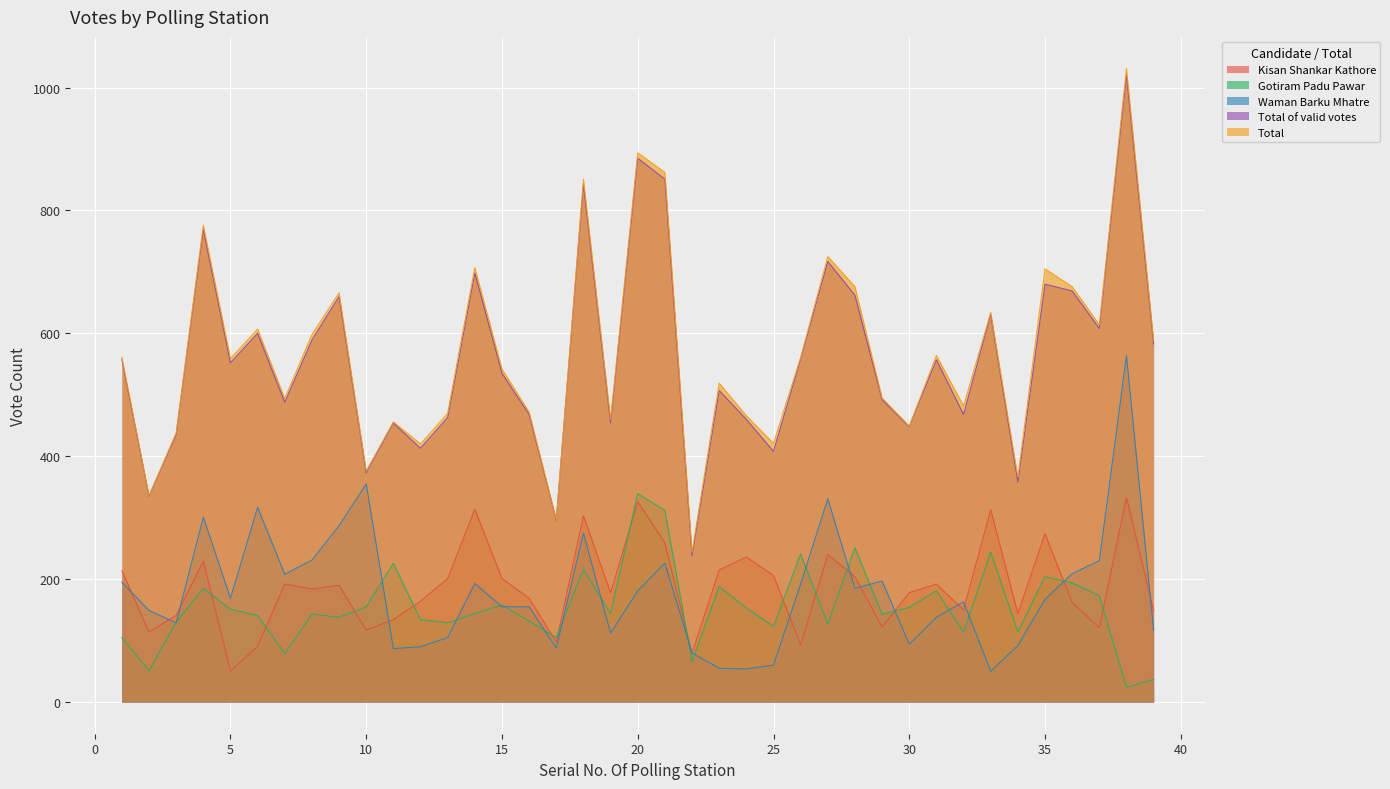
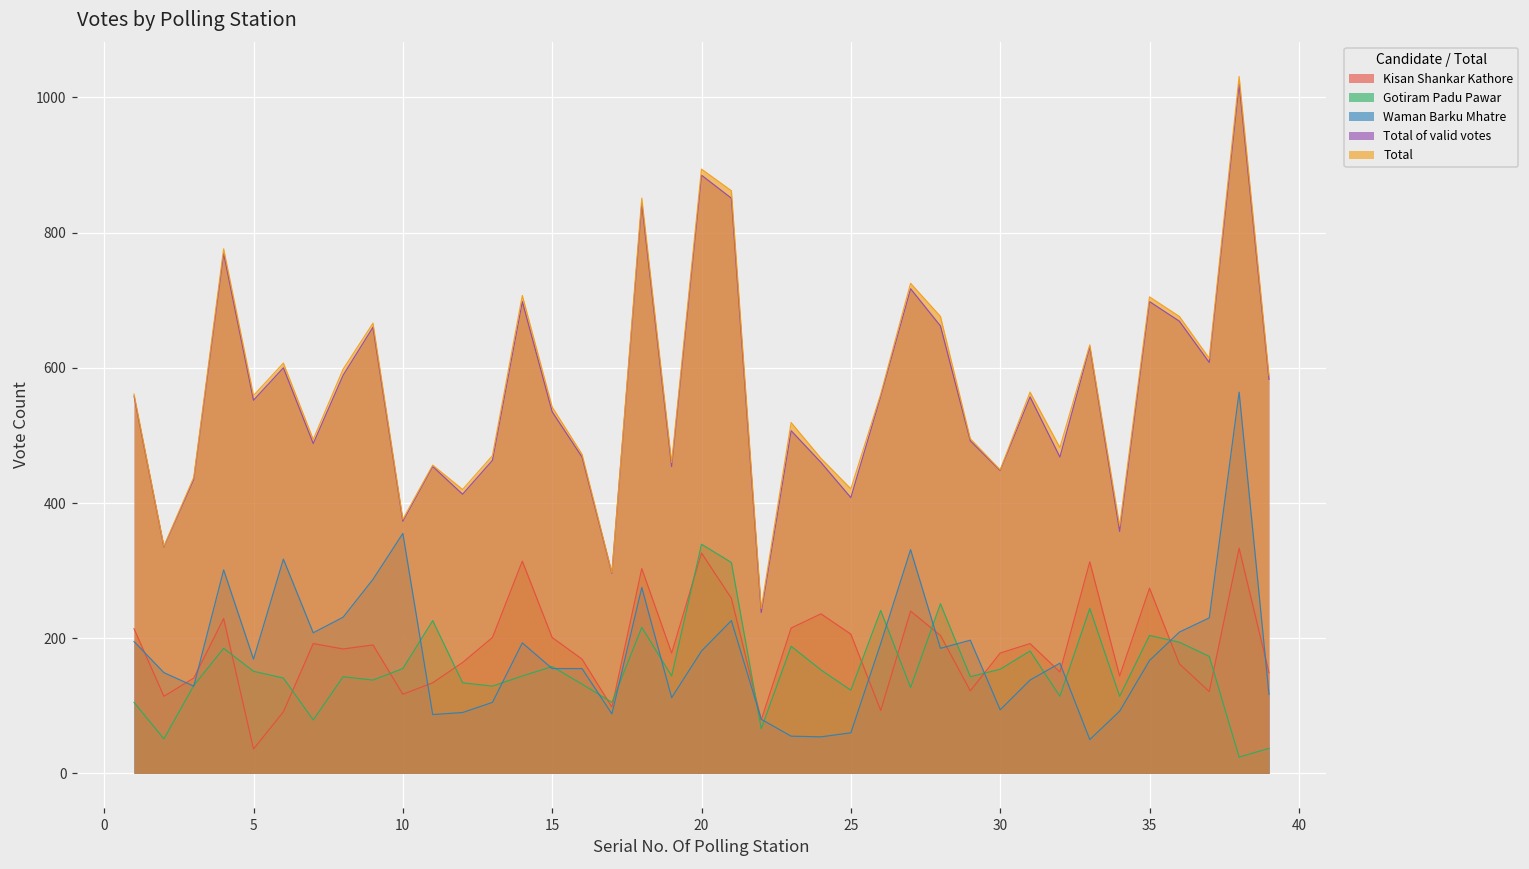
  {
    "Kisan Shankar Kathore": {
-     "5": 50,
+     "5": 40,
      "10": 120,
      "15": 200,
      "20": 330,
      "25": 210,
      "30": 180,
      "35": 270
    },
    "Gotiram Padu Pawar": {
      "5": 150,
      "10": 160,
      "20": 340,
      "25": 120,
      "30": 150,
      "35": 200
    },
    "Waman Barku Mhatre": {
      "5": 170,
      "10": 360,
      "20": 180,
      "25": 60,
      "30": 90,
      "35": 170
    },
    "Total of valid votes": {
      "5": 550,
      "15": 540,
      "20": 890,
      "25": 410,
-     "35": 680
+     "35": 700
    },
    "Total": {
      "5": 560,
      "15": 540,
      "20": 890,
      "25": 420,
      "35": 710
    }
  }
